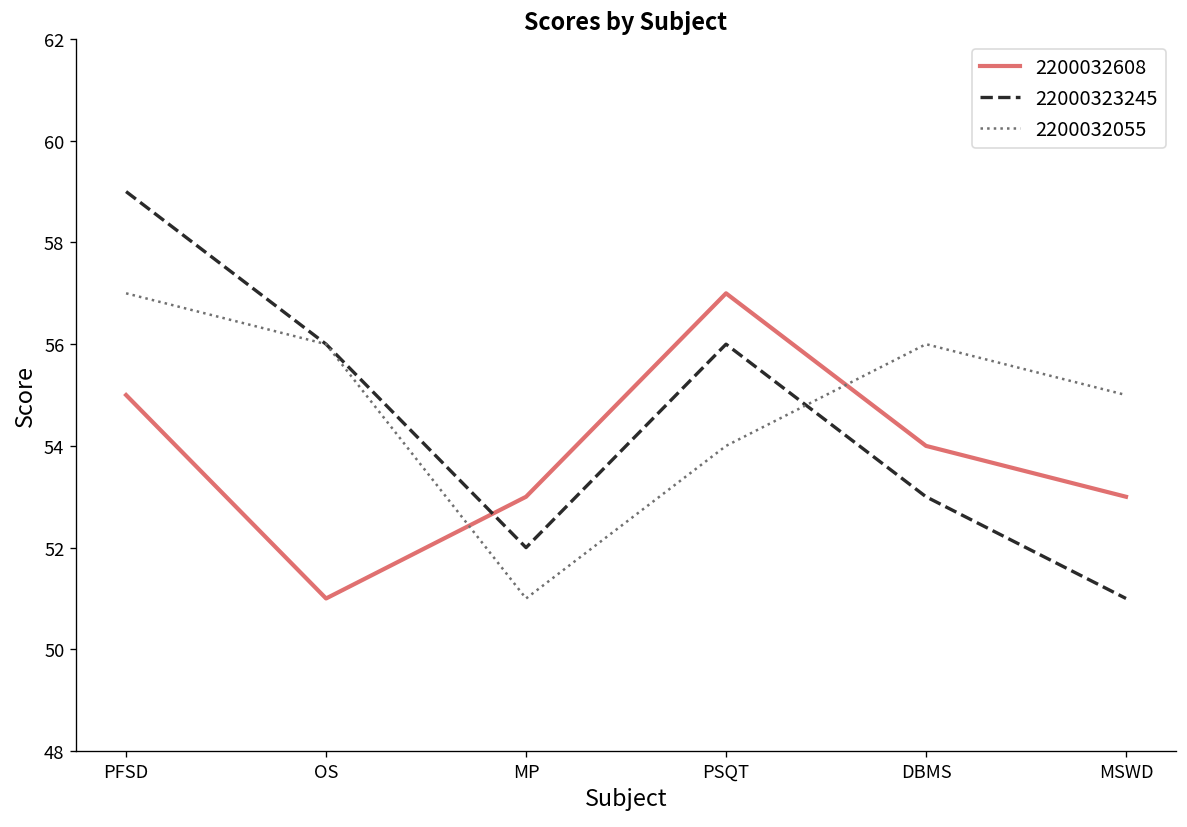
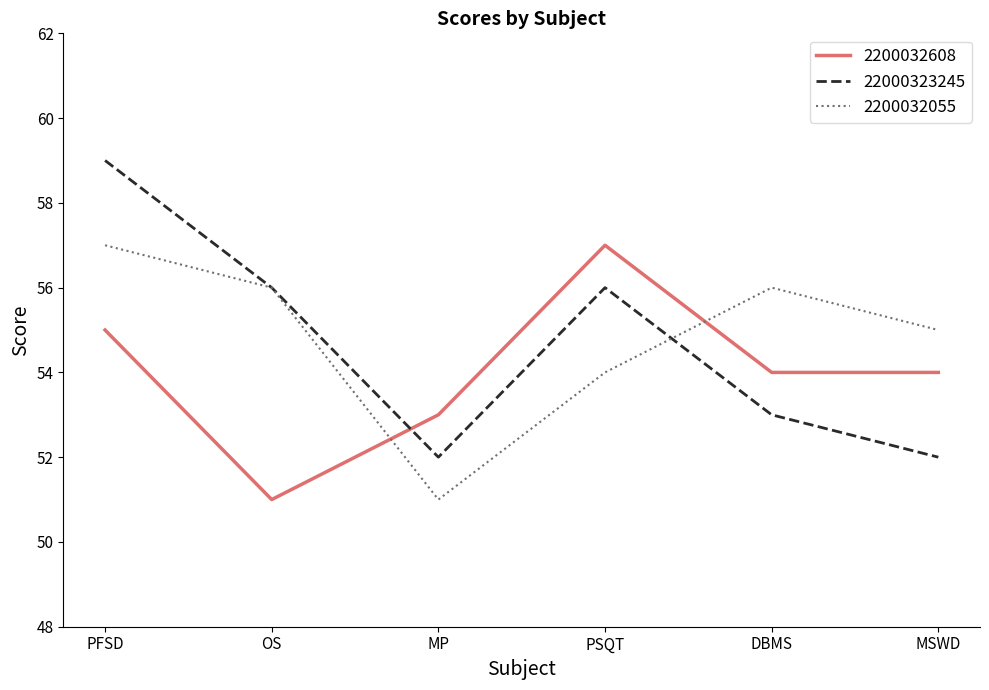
  {
    "2200032608": {
      "PFSD": 55,
      "OS": 51,
      "MP": 53,
      "PSQT": 57,
      "DBMS": 54,
-     "MSWD": 53
+     "MSWD": 54
    },
    "22000323245": {
      "PFSD": 59,
      "MP": 52,
      "PSQT": 56,
      "DBMS": 53,
-     "MSWD": 51
+     "MSWD": 52
    },
    "2200032055": {
      "PFSD": 57,
      "MP": 51,
      "PSQT": 54,
      "DBMS": 56,
      "MSWD": 55
    }
  }
